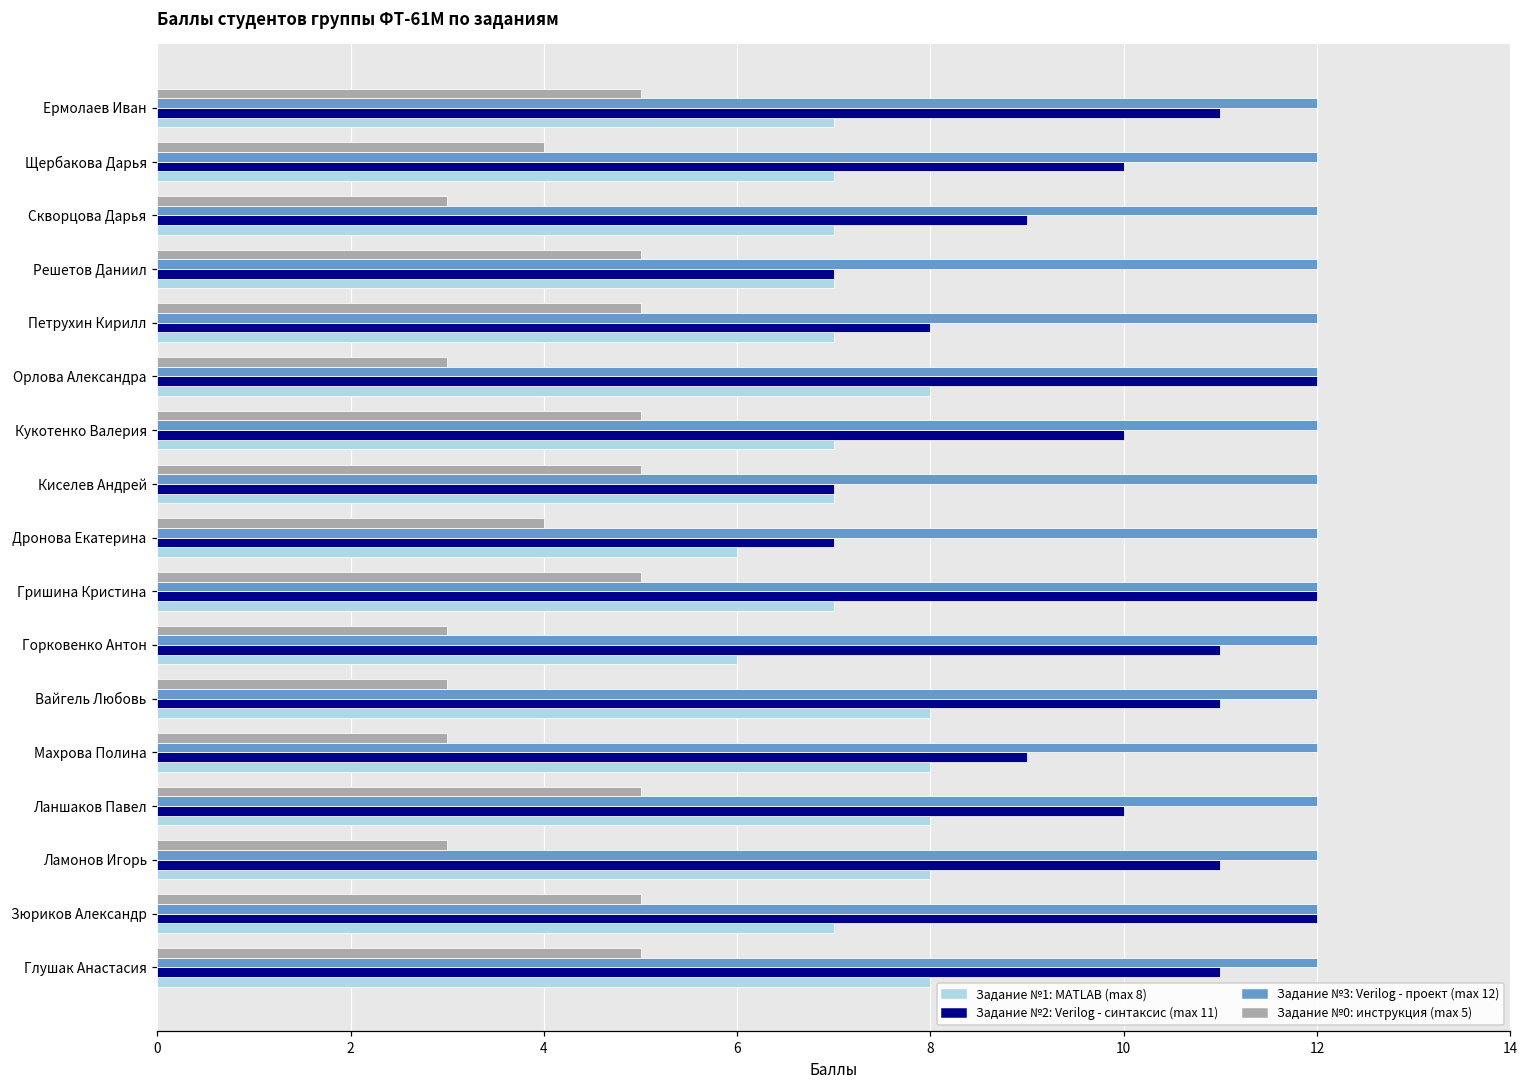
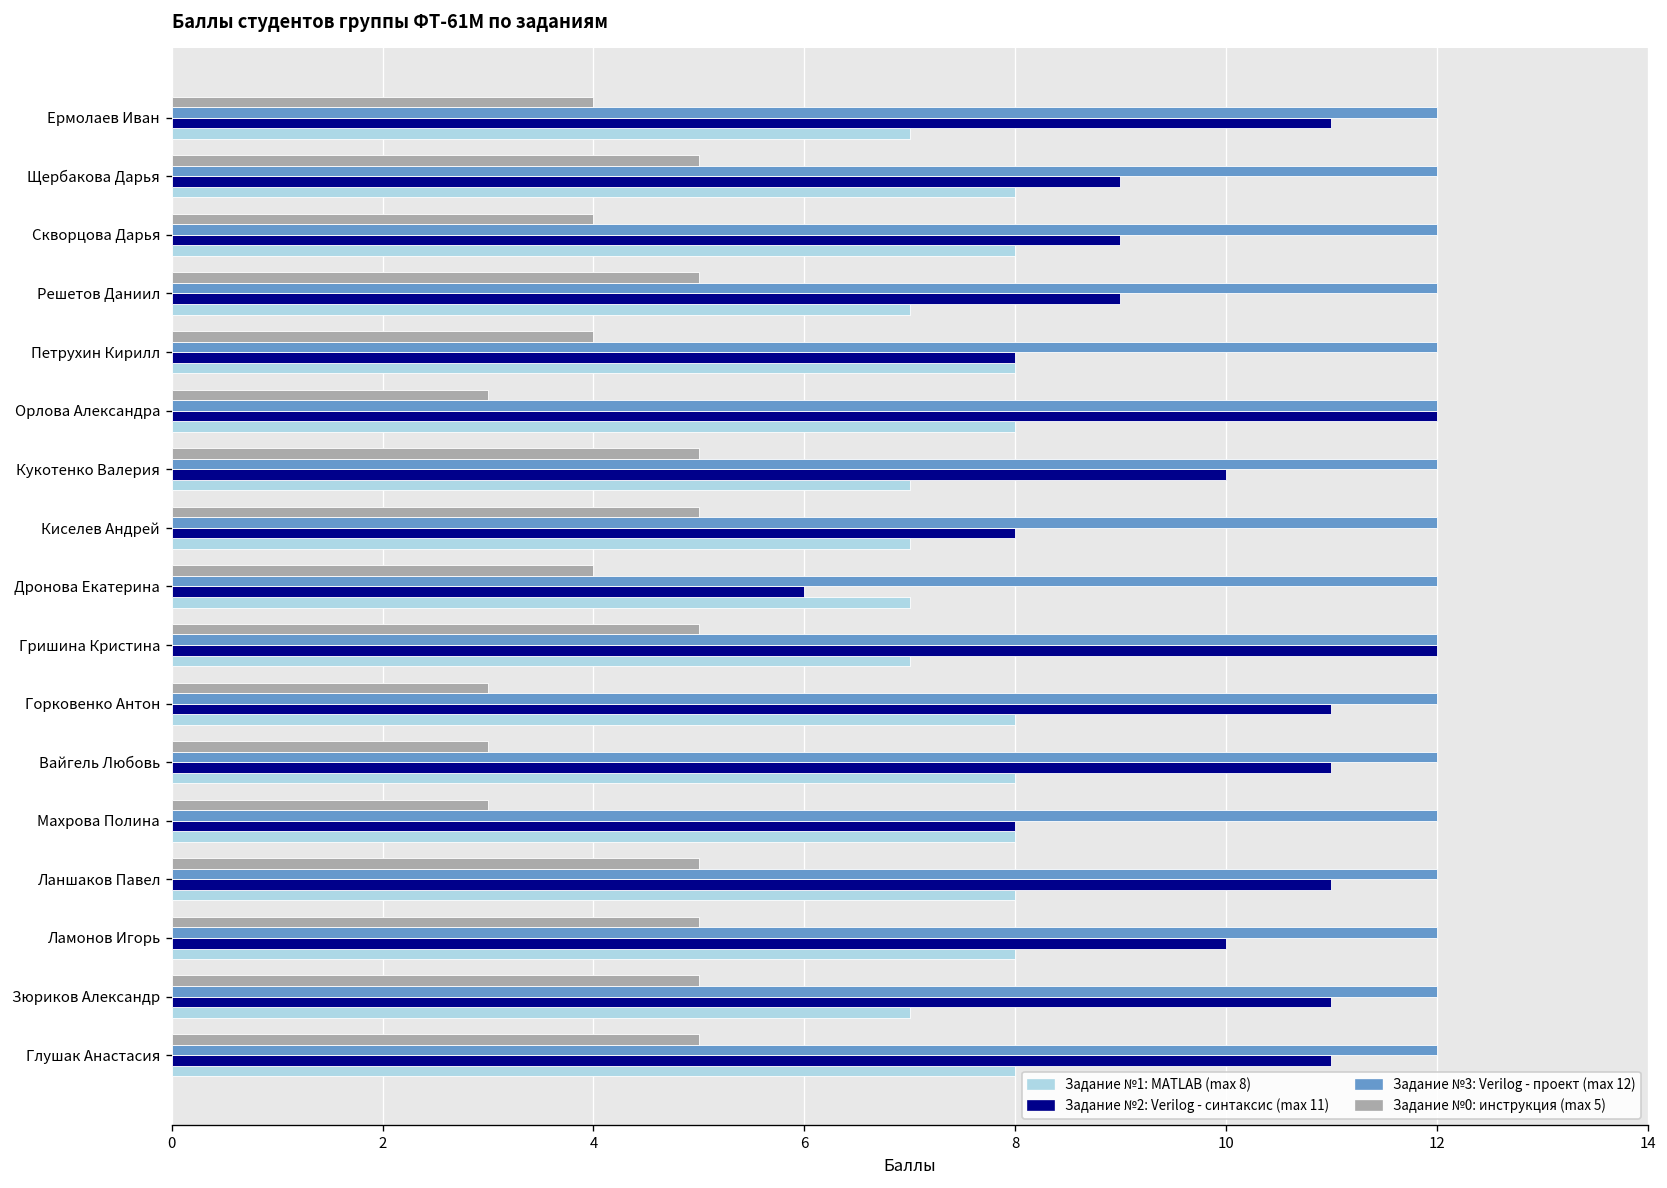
  {
    "Задание №1: MATLAB (max 8)": {
      "Ермолаев Иван": 7,
-     "Щербакова Дарья": 7,
-     "Скворцова Дарья": 7,
+     "Щербакова Дарья": 8,
+     "Скворцова Дарья": 8,
      "Решетов Даниил": 7,
-     "Петрухин Кирилл": 7,
+     "Петрухин Кирилл": 8,
      "Орлова Александра": 8,
      "Кукотенко Валерия": 7,
      "Киселев Андрей": 7,
-     "Дронова Екатерина": 6,
+     "Дронова Екатерина": 7,
      "Гришина Кристина": 7,
-     "Горковенко Антон": 6,
+     "Горковенко Антон": 8,
      "Вайгель Любовь": 8,
      "Махрова Полина": 8,
      "Ланшаков Павел": 8,
      "Ламонов Игорь": 8,
      "Зюриков Александр": 7,
      "Глушак Анастасия": 8
    },
    "Задание №2: Verilog - синтаксис (max 11)": {
      "Ермолаев Иван": 11,
-     "Щербакова Дарья": 10,
+     "Щербакова Дарья": 9,
      "Скворцова Дарья": 9,
-     "Решетов Даниил": 7,
+     "Решетов Даниил": 9,
      "Петрухин Кирилл": 8,
      "Орлова Александра": 12,
      "Кукотенко Валерия": 10,
-     "Киселев Андрей": 7,
-     "Дронова Екатерина": 7,
+     "Киселев Андрей": 8,
+     "Дронова Екатерина": 6,
      "Гришина Кристина": 12,
      "Горковенко Антон": 11,
      "Вайгель Любовь": 11,
-     "Махрова Полина": 9,
-     "Ланшаков Павел": 10,
-     "Ламонов Игорь": 11,
-     "Зюриков Александр": 12,
+     "Махрова Полина": 8,
+     "Ланшаков Павел": 11,
+     "Ламонов Игорь": 10,
+     "Зюриков Александр": 11,
      "Глушак Анастасия": 11
    },
    "Задание №3: Verilog - проект (max 12)": {
      "Ермолаев Иван": 12,
      "Щербакова Дарья": 12,
      "Скворцова Дарья": 12,
      "Решетов Даниил": 12,
      "Петрухин Кирилл": 12,
      "Орлова Александра": 12,
      "Кукотенко Валерия": 12,
      "Киселев Андрей": 12,
      "Дронова Екатерина": 12,
      "Гришина Кристина": 12,
      "Горковенко Антон": 12,
      "Вайгель Любовь": 12,
      "Махрова Полина": 12,
      "Ланшаков Павел": 12,
      "Ламонов Игорь": 12,
      "Зюриков Александр": 12,
      "Глушак Анастасия": 12
    },
    "Задание №0: инструкция (max 5)": {
-     "Ермолаев Иван": 5,
-     "Щербакова Дарья": 4,
-     "Скворцова Дарья": 3,
+     "Ермолаев Иван": 4,
+     "Щербакова Дарья": 5,
+     "Скворцова Дарья": 4,
      "Решетов Даниил": 5,
-     "Петрухин Кирилл": 5,
+     "Петрухин Кирилл": 4,
      "Орлова Александра": 3,
      "Кукотенко Валерия": 5,
      "Киселев Андрей": 5,
      "Дронова Екатерина": 4,
      "Гришина Кристина": 5,
      "Горковенко Антон": 3,
      "Вайгель Любовь": 3,
      "Махрова Полина": 3,
      "Ланшаков Павел": 5,
-     "Ламонов Игорь": 3,
+     "Ламонов Игорь": 5,
      "Зюриков Александр": 5,
      "Глушак Анастасия": 5
    }
  }
